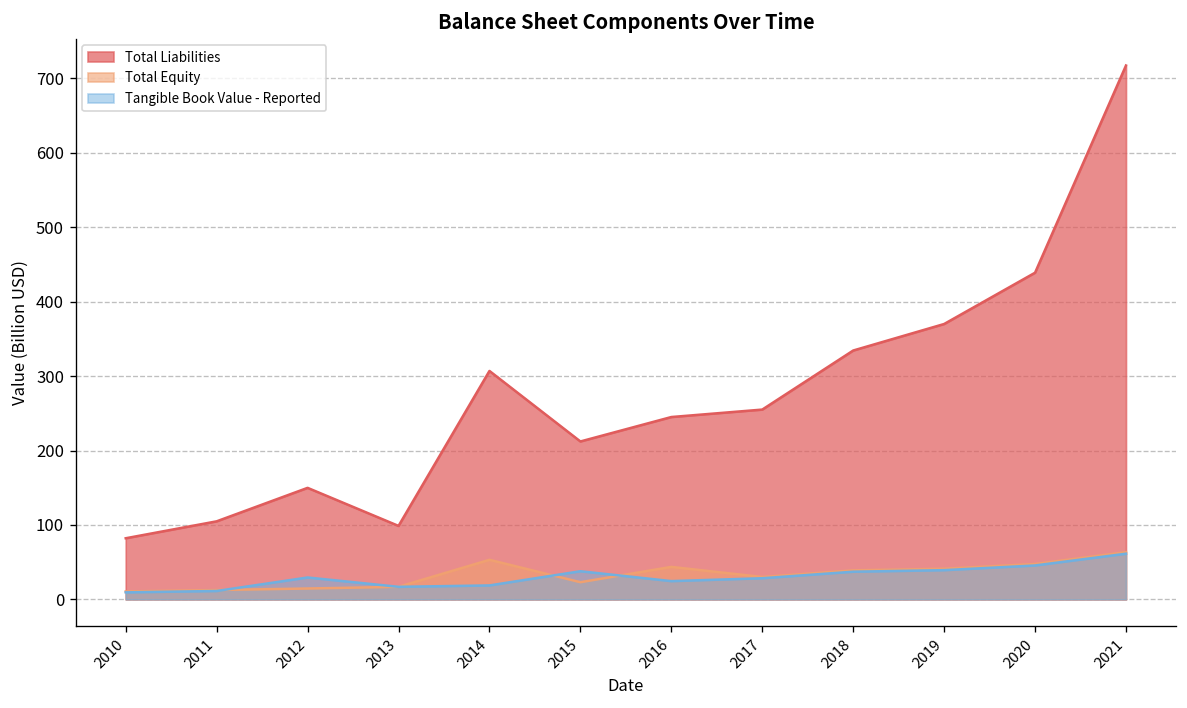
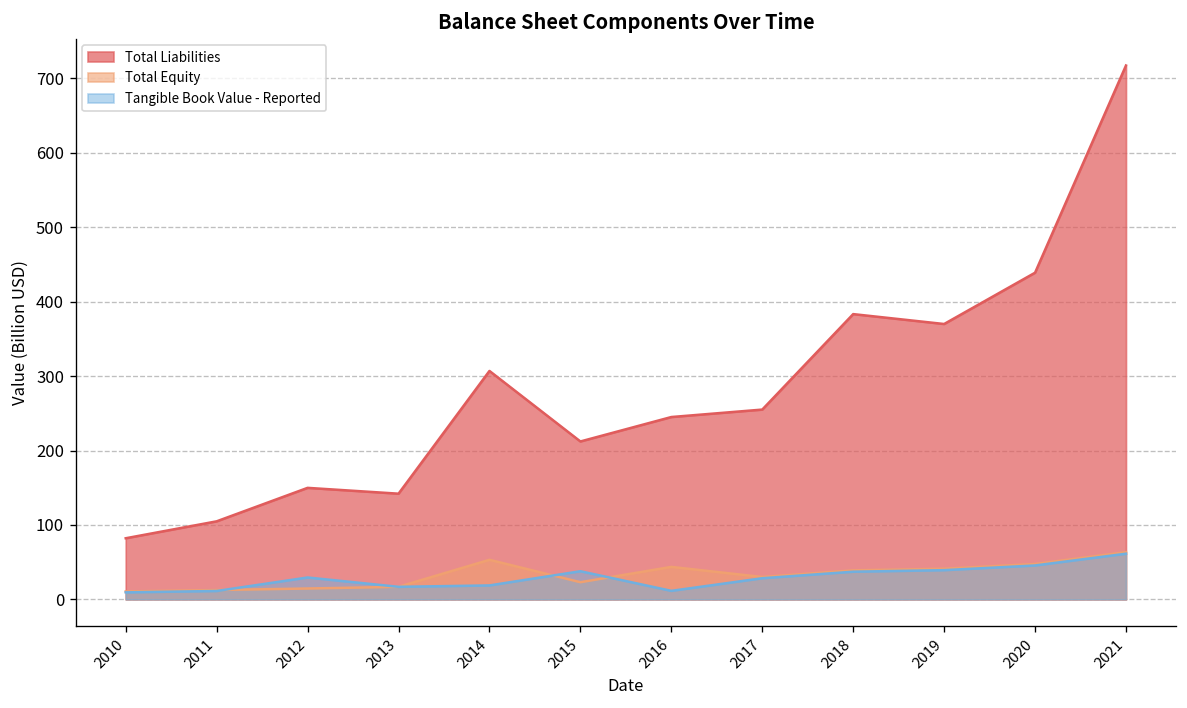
  {
    "Total Liabilities": {
      "2010": 80,
      "2011": 100,
      "2012": 150,
-     "2013": 100,
+     "2013": 140,
      "2014": 310,
      "2015": 210,
      "2016": 250,
      "2017": 260,
-     "2018": 330,
+     "2018": 380,
      "2019": 370,
      "2020": 440,
      "2021": 720
    },
    "Total Equity": {
      "2012": 10,
      "2014": 50,
      "2015": 20,
      "2016": 40
    },
    "Tangible Book Value - Reported": {
      "2012": 30,
      "2014": 20,
      "2015": 40,
-     "2016": 20
+     "2016": 10
    }
  }
